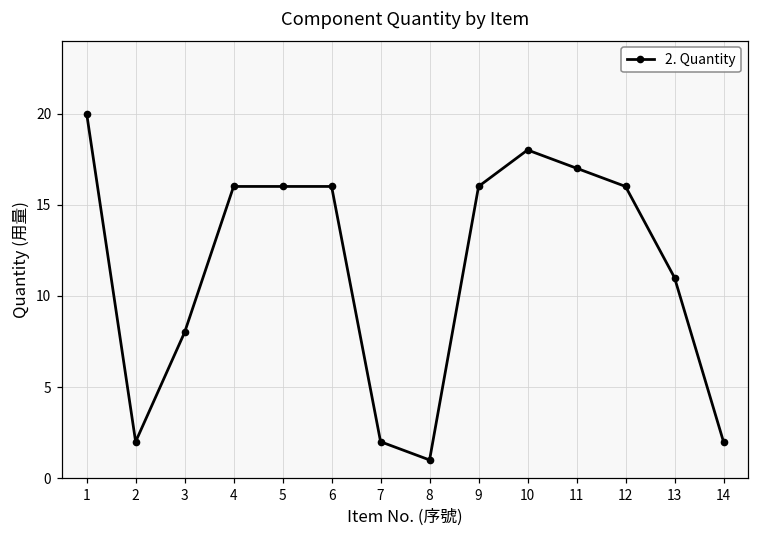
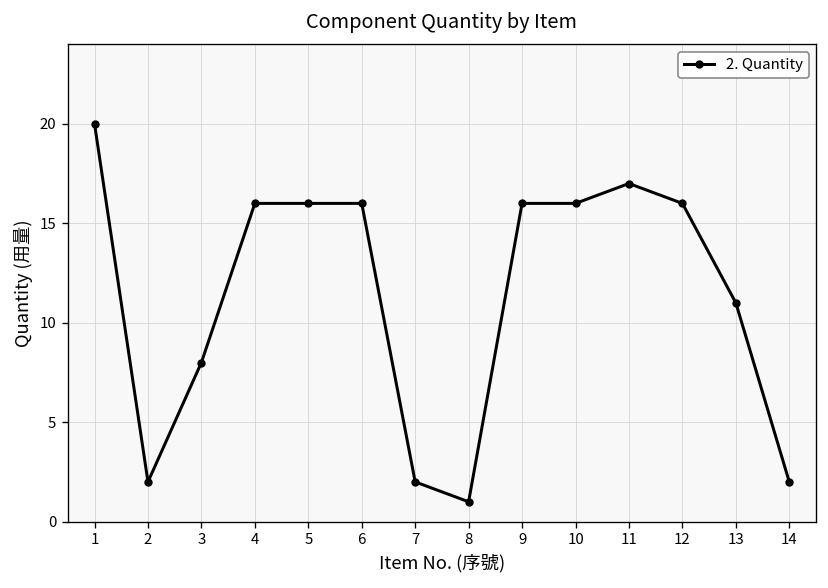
  {
    "1": 20,
    "2": 2,
    "3": 8,
    "4": 16,
    "5": 16,
    "6": 16,
    "7": 2,
    "8": 1,
    "9": 16,
-   "10": 18,
+   "10": 16,
    "11": 17,
    "12": 16,
    "13": 11,
    "14": 2
  }
